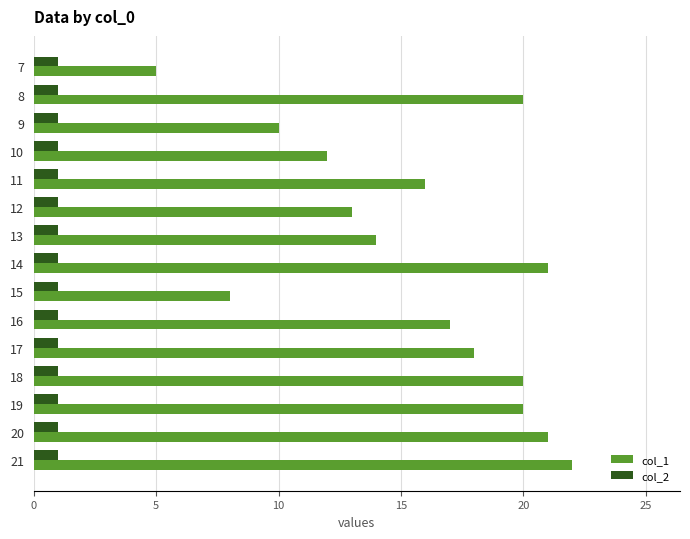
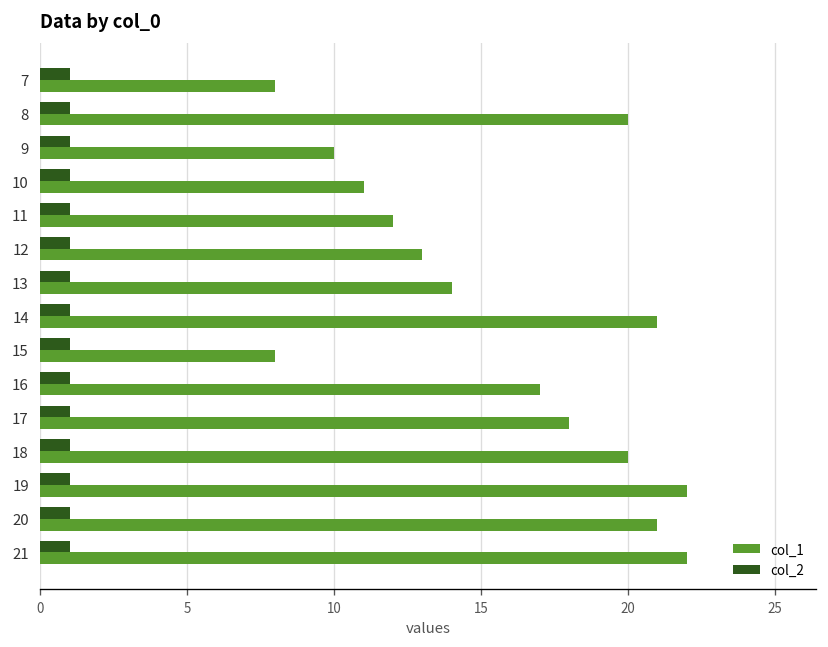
  {
    "col_1": {
-     "7": 5,
+     "7": 8,
      "8": 20,
      "9": 10,
-     "10": 12,
-     "11": 16,
+     "10": 11,
+     "11": 12,
      "12": 13,
      "13": 14,
      "14": 21,
      "15": 8,
      "16": 17,
      "17": 18,
      "18": 20,
-     "19": 20,
+     "19": 22,
      "20": 21,
      "21": 22
    },
    "col_2": {
      "7": 1,
      "8": 1,
      "9": 1,
      "10": 1,
      "11": 1,
      "12": 1,
      "13": 1,
      "14": 1,
      "15": 1,
      "16": 1,
      "17": 1,
      "18": 1,
      "19": 1,
      "20": 1,
      "21": 1
    }
  }
